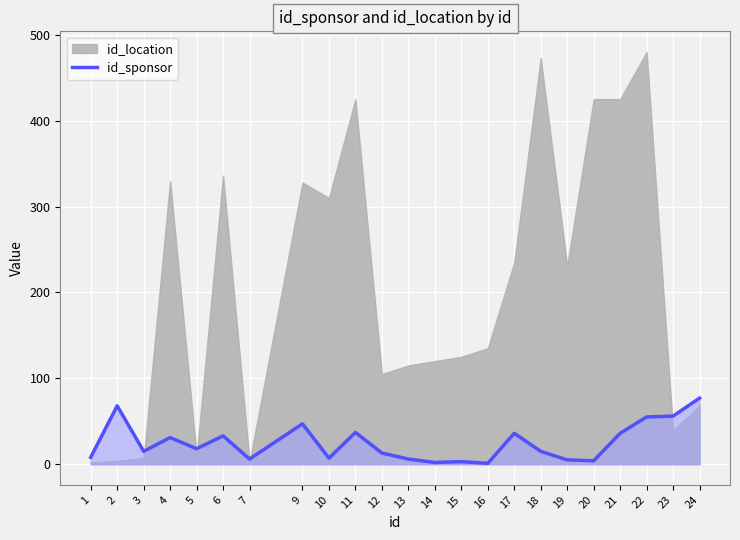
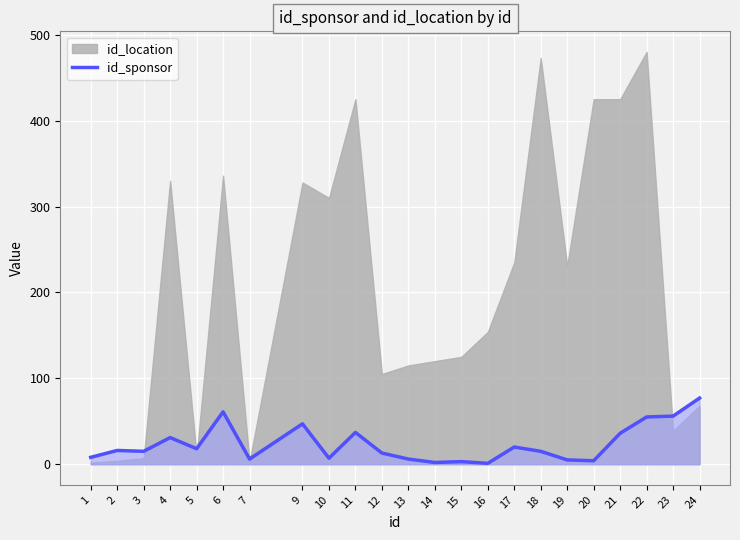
  {
    "id_sponsor": {
      "1": 10,
-     "2": 70,
+     "2": 20,
      "3": 20,
      "4": 30,
      "5": 20,
-     "6": 30,
+     "6": 60,
      "7": 10,
      "9": 50,
      "10": 10,
      "11": 40,
      "12": 10,
      "13": 10,
      "14": 0,
      "15": 0,
      "16": 0,
-     "17": 40,
+     "17": 20,
      "18": 20,
      "19": 10,
      "20": 0,
      "21": 40,
      "22": 60,
      "23": 60,
      "24": 80
    },
    "id_location": {
      "2": 0,
      "3": 10,
      "4": 330,
      "5": 10,
      "6": 340,
      "7": 0,
      "9": 330,
      "10": 310,
      "11": 430,
      "12": 110,
      "13": 120,
      "14": 120,
      "15": 130,
-     "16": 140,
+     "16": 150,
      "17": 240,
      "18": 470,
      "19": 230,
      "20": 430,
      "21": 430,
      "22": 480,
      "23": 40,
      "24": 70
    }
  }
